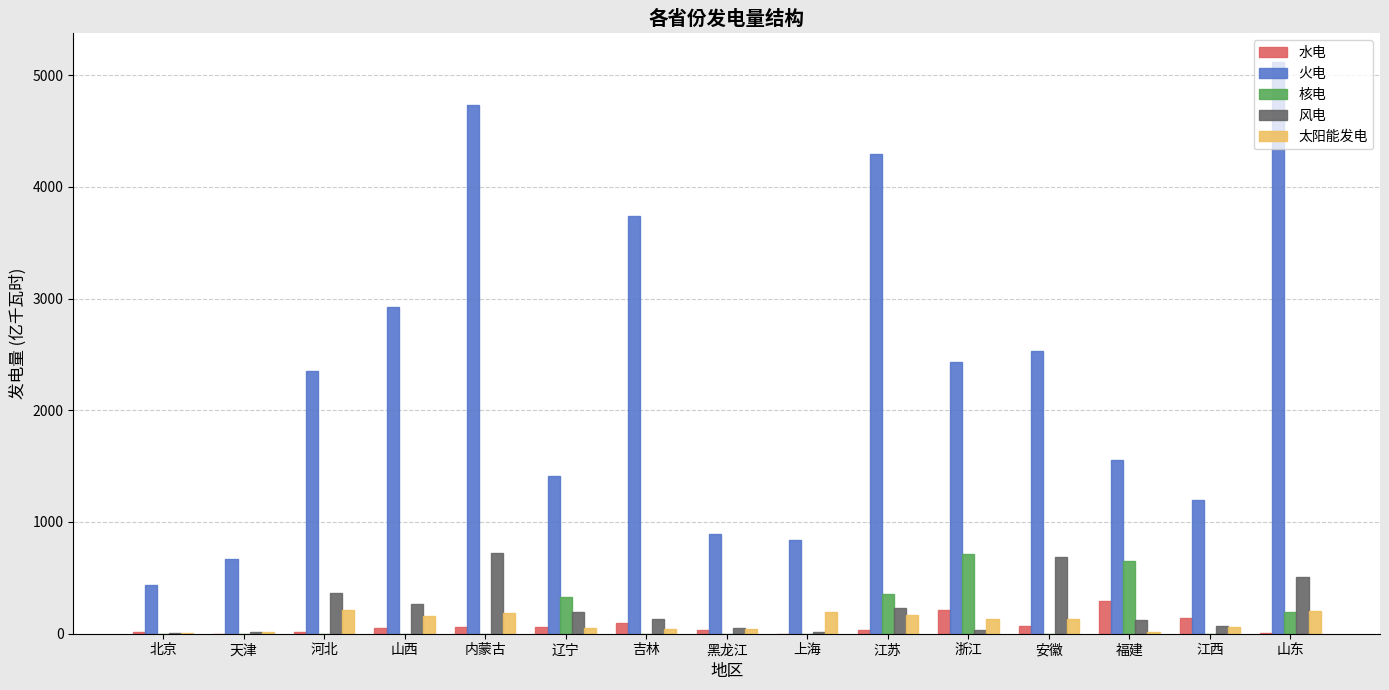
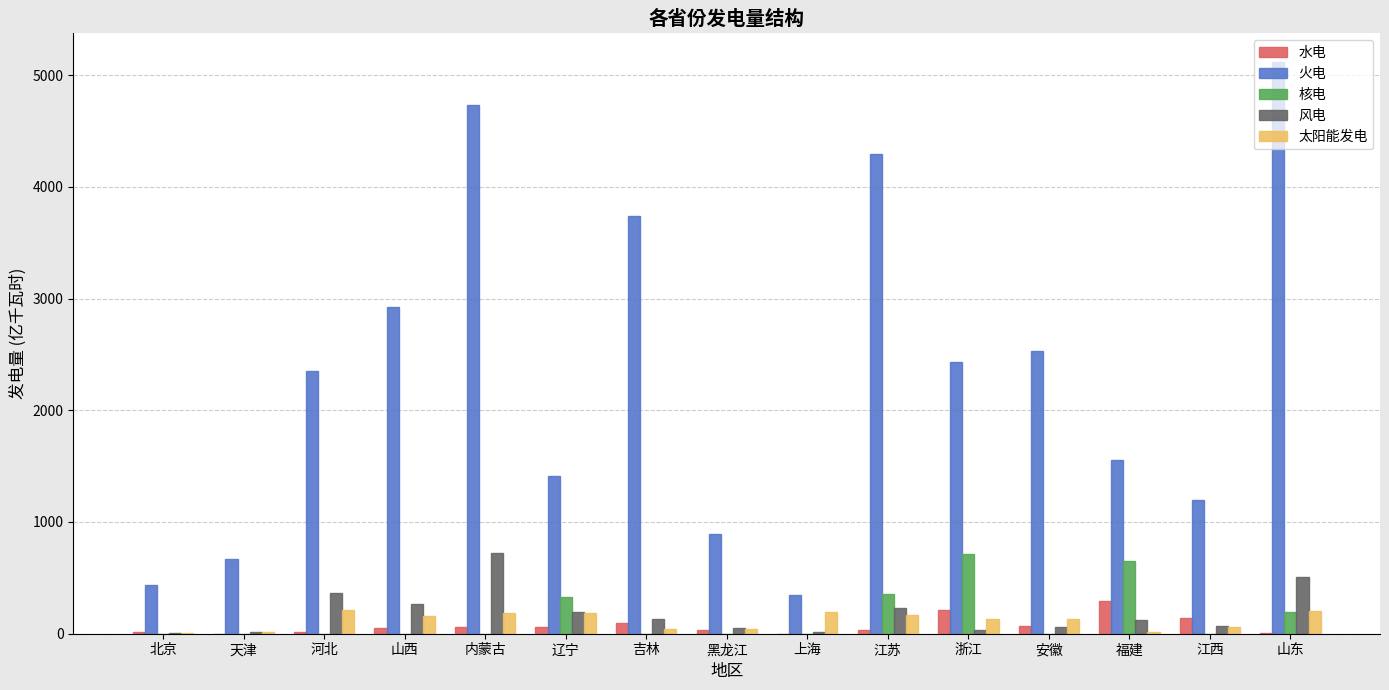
  {
    "水电": {
      "山西": 50,
      "内蒙古": 60,
      "辽宁": 60,
      "吉林": 90,
      "黑龙江": 30,
      "上海": 0,
      "江苏": 30,
      "浙江": 210,
      "安徽": 70,
      "福建": 290,
      "江西": 150
    },
    "火电": {
      "北京": 430,
      "天津": 670,
      "河北": 2350,
      "山西": 2920,
      "内蒙古": 4730,
      "辽宁": 1410,
      "吉林": 3730,
      "黑龙江": 900,
-     "上海": 840,
+     "上海": 350,
      "江苏": 4290,
      "浙江": 2430,
      "安徽": 2530,
      "福建": 1550,
      "江西": 1200
    },
    "核电": {
      "北京": 0,
      "天津": 0,
      "河北": 0,
      "山西": 0,
      "内蒙古": 0,
      "辽宁": 330,
      "吉林": 0,
      "黑龙江": 0,
      "上海": 0,
      "江苏": 360,
      "浙江": 710,
      "安徽": 0,
      "福建": 650,
      "江西": 0,
      "山东": 190
    },
    "风电": {
      "河北": 370,
      "山西": 270,
      "内蒙古": 730,
      "辽宁": 190,
      "吉林": 130,
      "黑龙江": 50,
      "江苏": 230,
      "浙江": 40,
-     "安徽": 690,
+     "安徽": 60,
      "福建": 120,
      "江西": 70,
      "山东": 510
    },
    "太阳能发电": {
      "河北": 210,
      "山西": 160,
      "内蒙古": 190,
-     "辽宁": 50,
+     "辽宁": 190,
      "吉林": 50,
      "黑龙江": 40,
      "上海": 200,
      "江苏": 170,
      "浙江": 130,
      "安徽": 130,
      "江西": 60,
      "山东": 210
    }
  }
